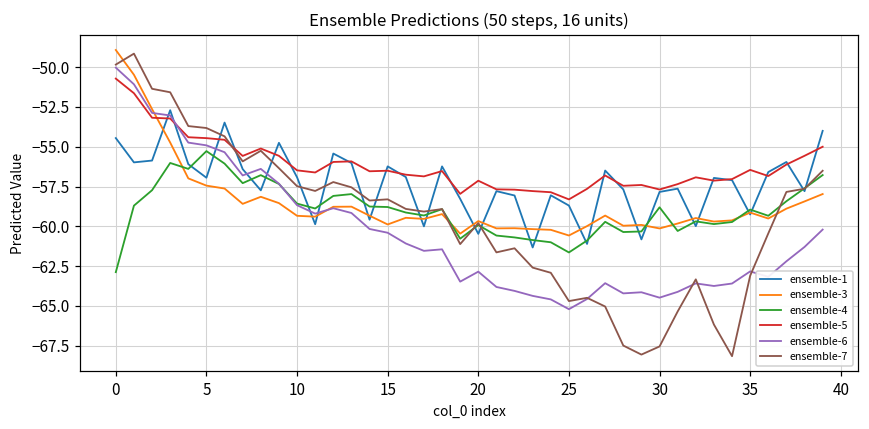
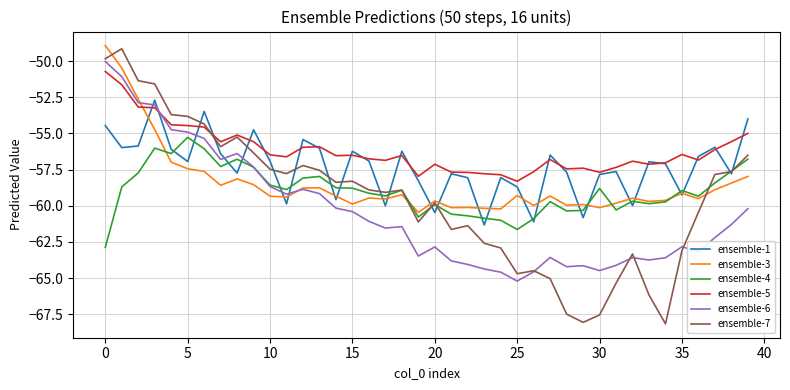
  {
    "ensemble-1": {
      "0": -54.5,
      "5": -56.9,
      "10": -56.9,
      "15": -56.2,
      "20": -60.5,
      "25": -58.7
    },
    "ensemble-3": {
      "0": -48.9,
      "5": -57.4,
      "10": -59.3,
      "15": -59.9,
-     "25": -60.6,
+     "25": -59.3,
      "30": -60.1
    },
    "ensemble-4": {
      "0": -62.9,
      "5": -55.3,
      "15": -58.8,
      "25": -61.6,
      "30": -58.8,
      "35": -58.9
    },
    "ensemble-5": {
      "0": -50.7,
      "5": -54.5,
      "10": -56.5,
      "15": -56.5,
      "20": -57.1,
      "25": -58.3,
      "35": -56.5
    },
    "ensemble-6": {
      "0": -50.0,
      "5": -54.9,
      "15": -60.4,
      "20": -62.8,
      "25": -65.2,
      "30": -64.5,
      "35": -62.8
    },
    "ensemble-7": {
      "0": -49.8,
      "5": -53.8,
      "10": -57.5,
      "15": -58.3,
      "25": -64.7,
      "30": -67.6,
      "35": -63.1
    }
  }
